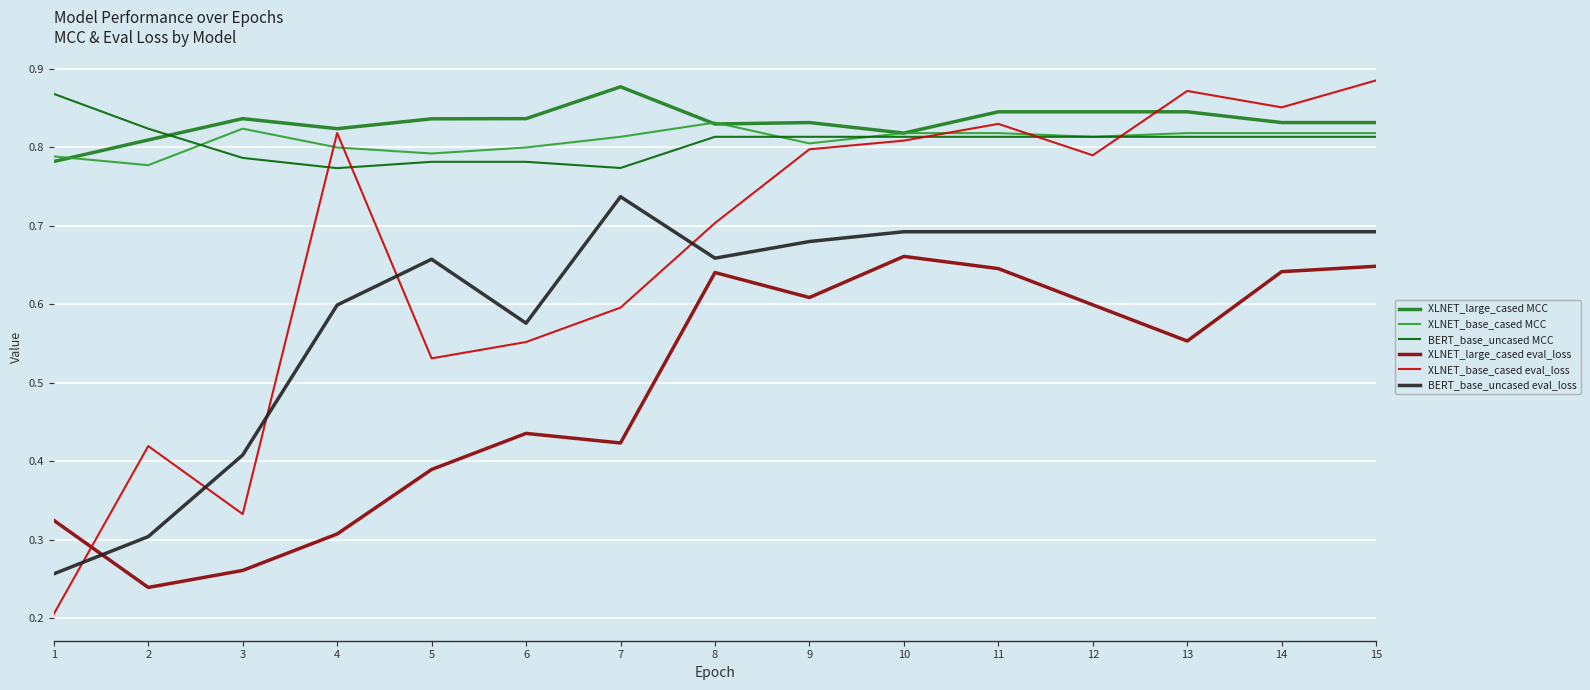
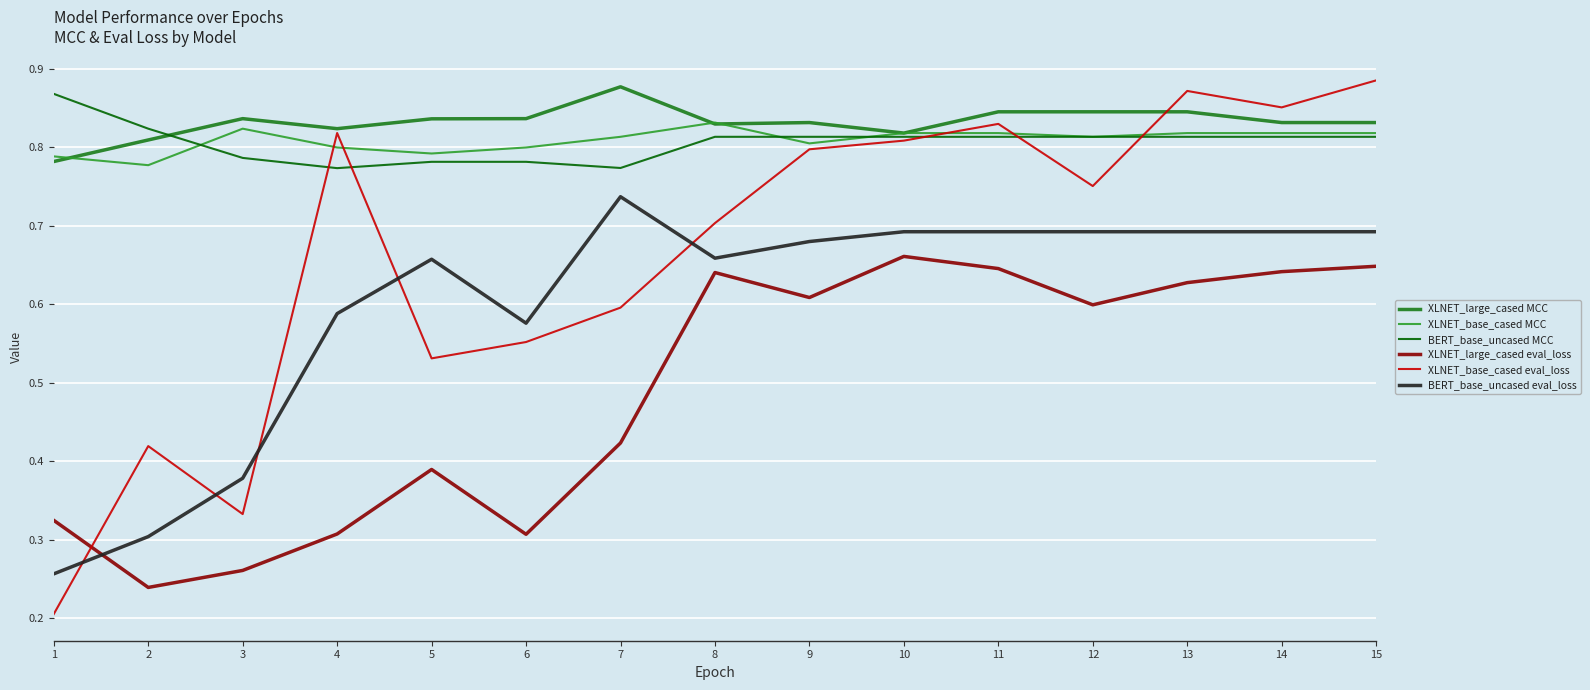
  {
    "XLNET_large_cased eval_loss": {
      "1": 0.32,
      "2": 0.24,
      "3": 0.26,
      "4": 0.31,
      "5": 0.39,
-     "6": 0.44,
+     "6": 0.31,
      "7": 0.42,
      "8": 0.64,
      "9": 0.61,
      "10": 0.66,
      "11": 0.65,
      "12": 0.60,
-     "13": 0.55,
+     "13": 0.63,
      "14": 0.64,
      "15": 0.65
    },
    "XLNET_base_cased eval_loss": {
      "1": 0.21,
      "2": 0.42,
      "3": 0.33,
      "4": 0.82,
      "5": 0.53,
      "6": 0.55,
      "7": 0.60,
      "8": 0.70,
      "9": 0.80,
      "10": 0.81,
      "11": 0.83,
-     "12": 0.79,
+     "12": 0.75,
      "13": 0.87,
      "14": 0.85,
      "15": 0.89
    },
    "BERT_base_uncased eval_loss": {
      "1": 0.26,
      "2": 0.30,
-     "3": 0.41,
-     "4": 0.60,
+     "3": 0.38,
+     "4": 0.59,
      "5": 0.66,
      "6": 0.58,
      "7": 0.74,
      "8": 0.66,
      "9": 0.68,
      "10": 0.69,
      "11": 0.69,
      "12": 0.69,
      "13": 0.69,
      "14": 0.69,
      "15": 0.69
    }
  }
